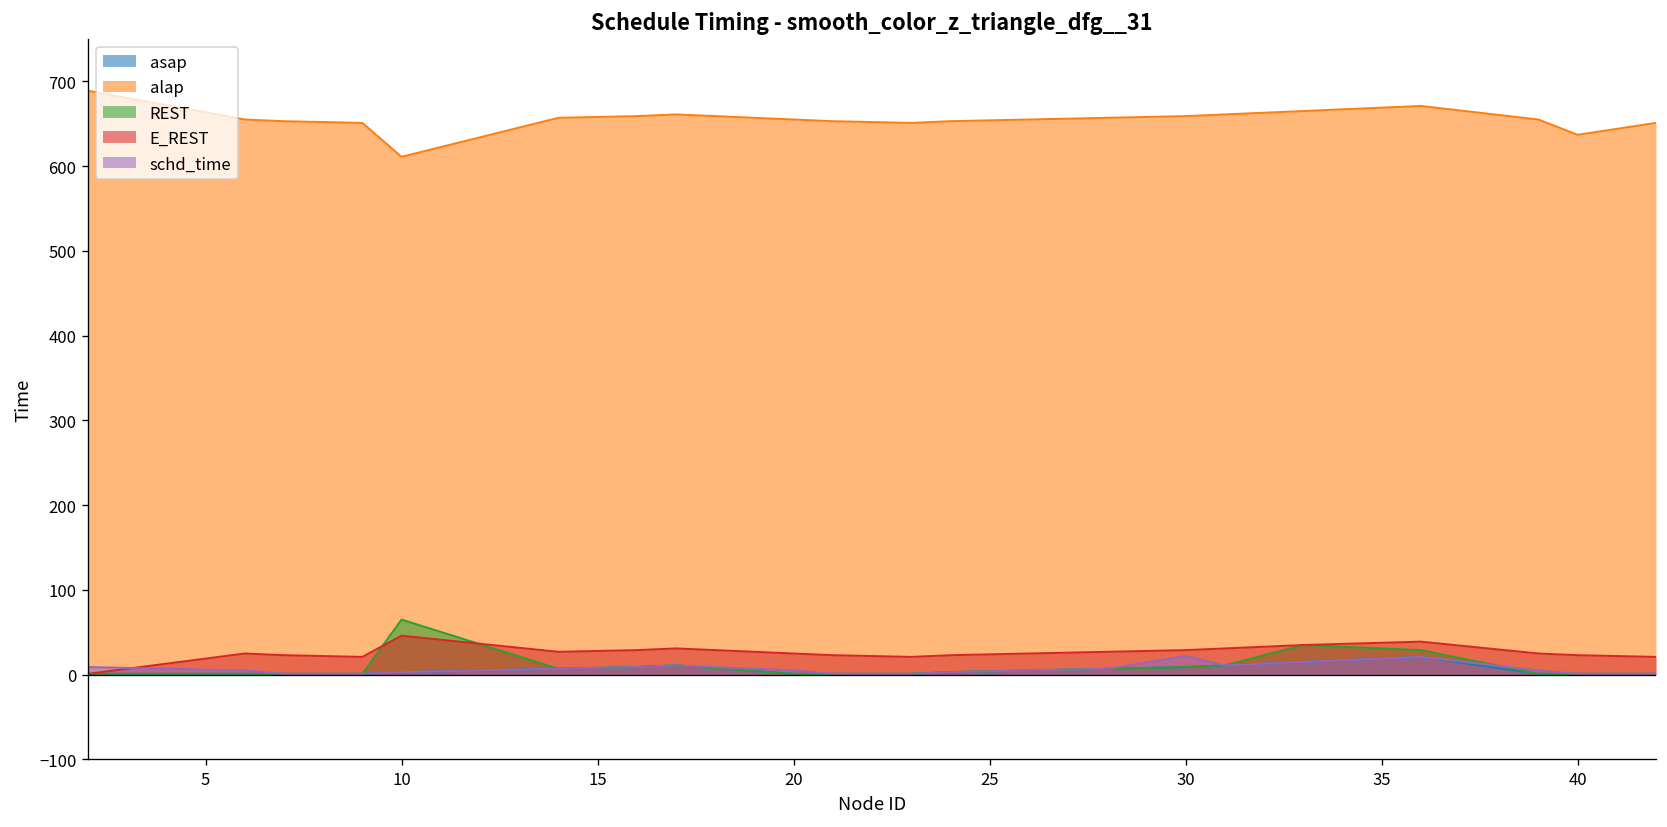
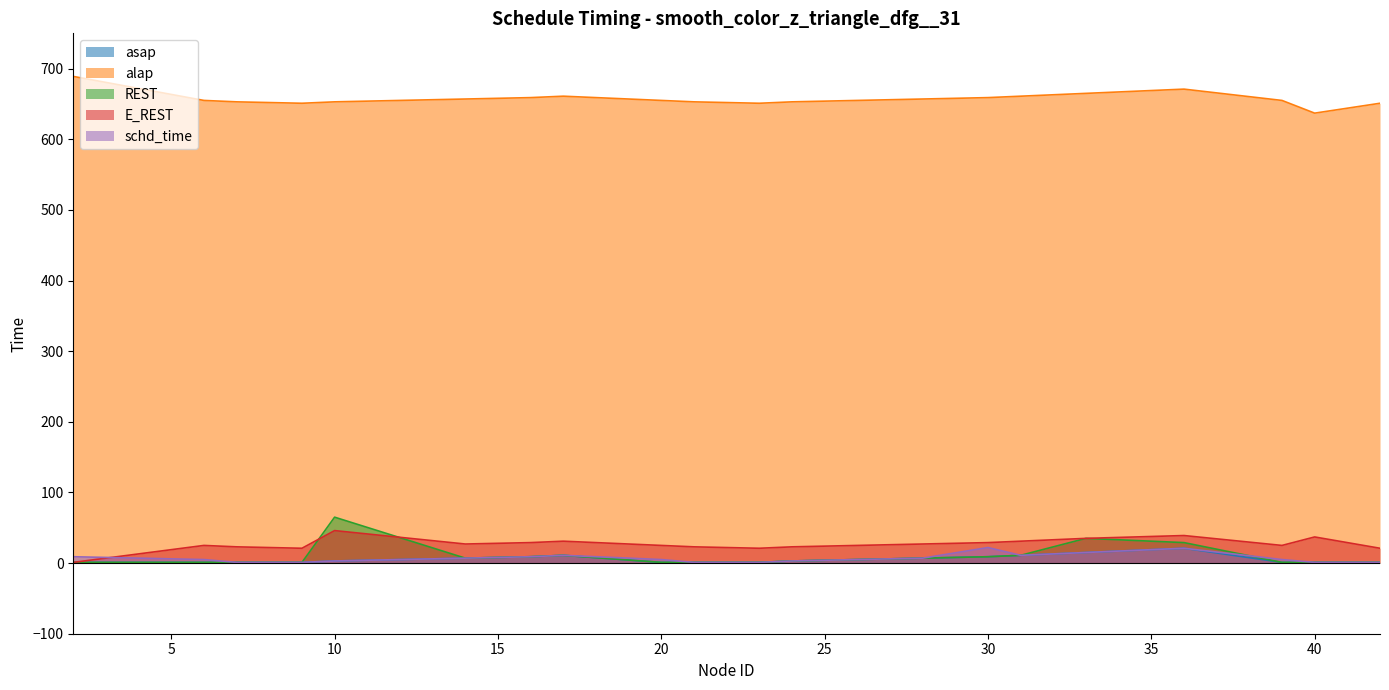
  {
    "alap": {
-     "10": 610,
+     "10": 650,
      "20": 660,
      "30": 660,
      "40": 640
    },
    "REST": {
      "10": 70
    },
    "E_REST": {
      "10": 50,
      "20": 30,
      "30": 30,
-     "40": 20
+     "40": 40
    },
    "schd_time": {
      "20": 10,
      "30": 20
    }
  }
